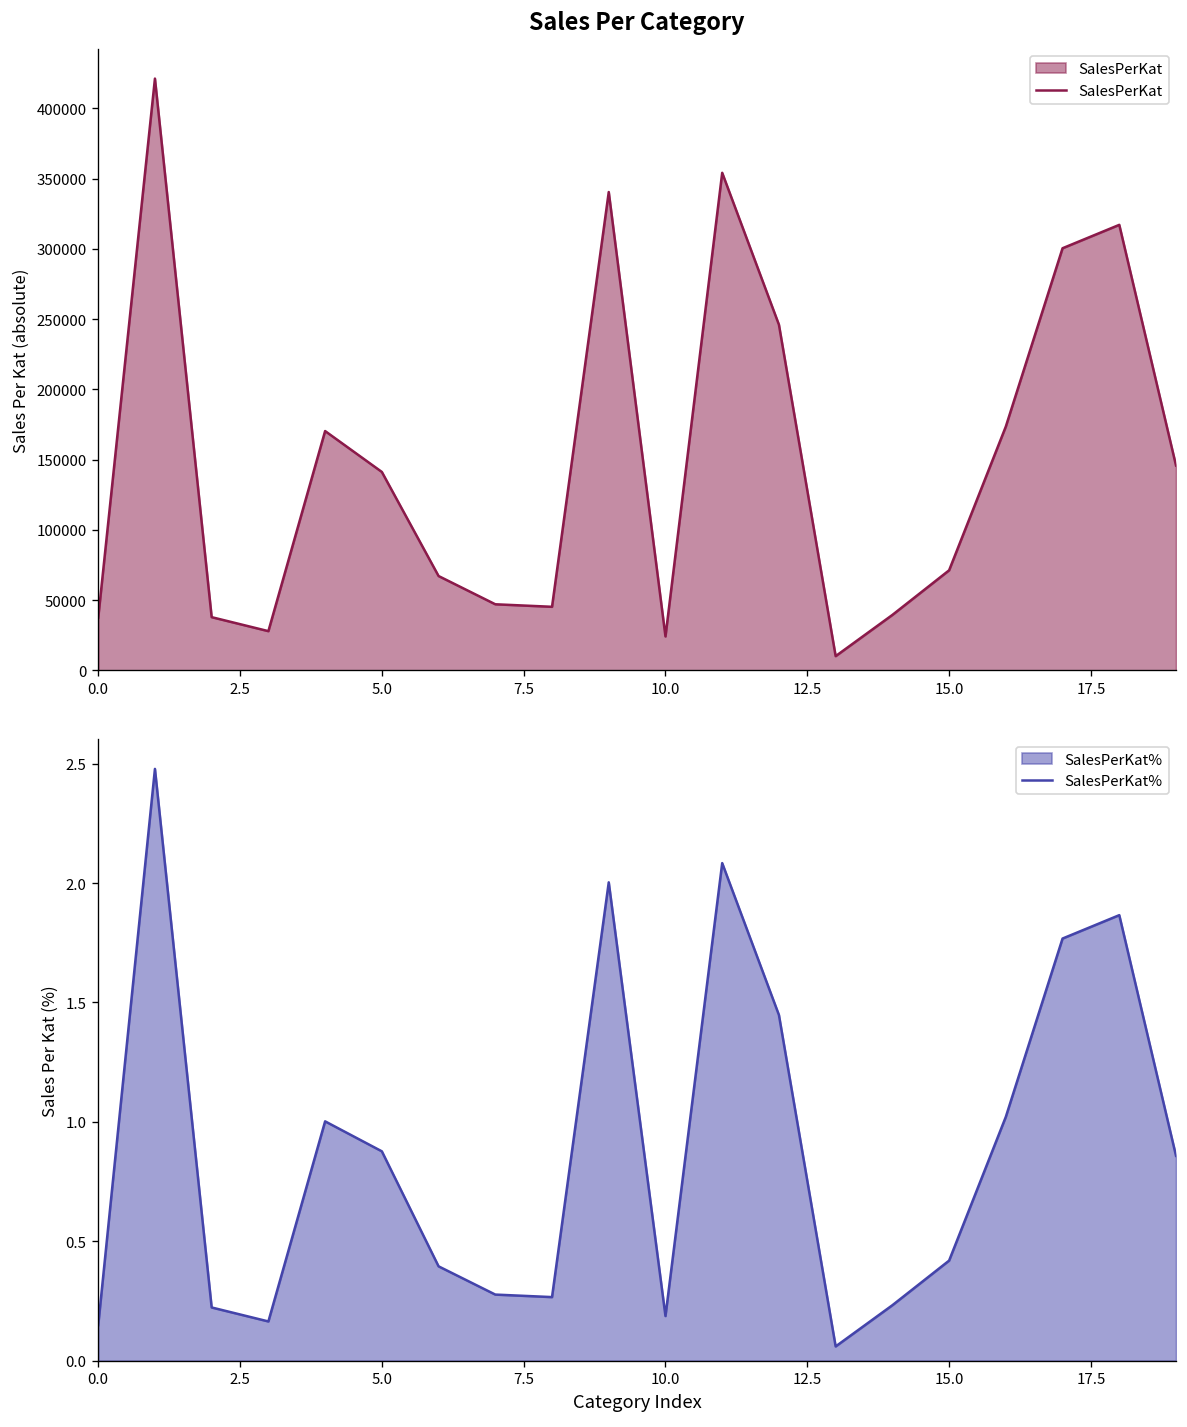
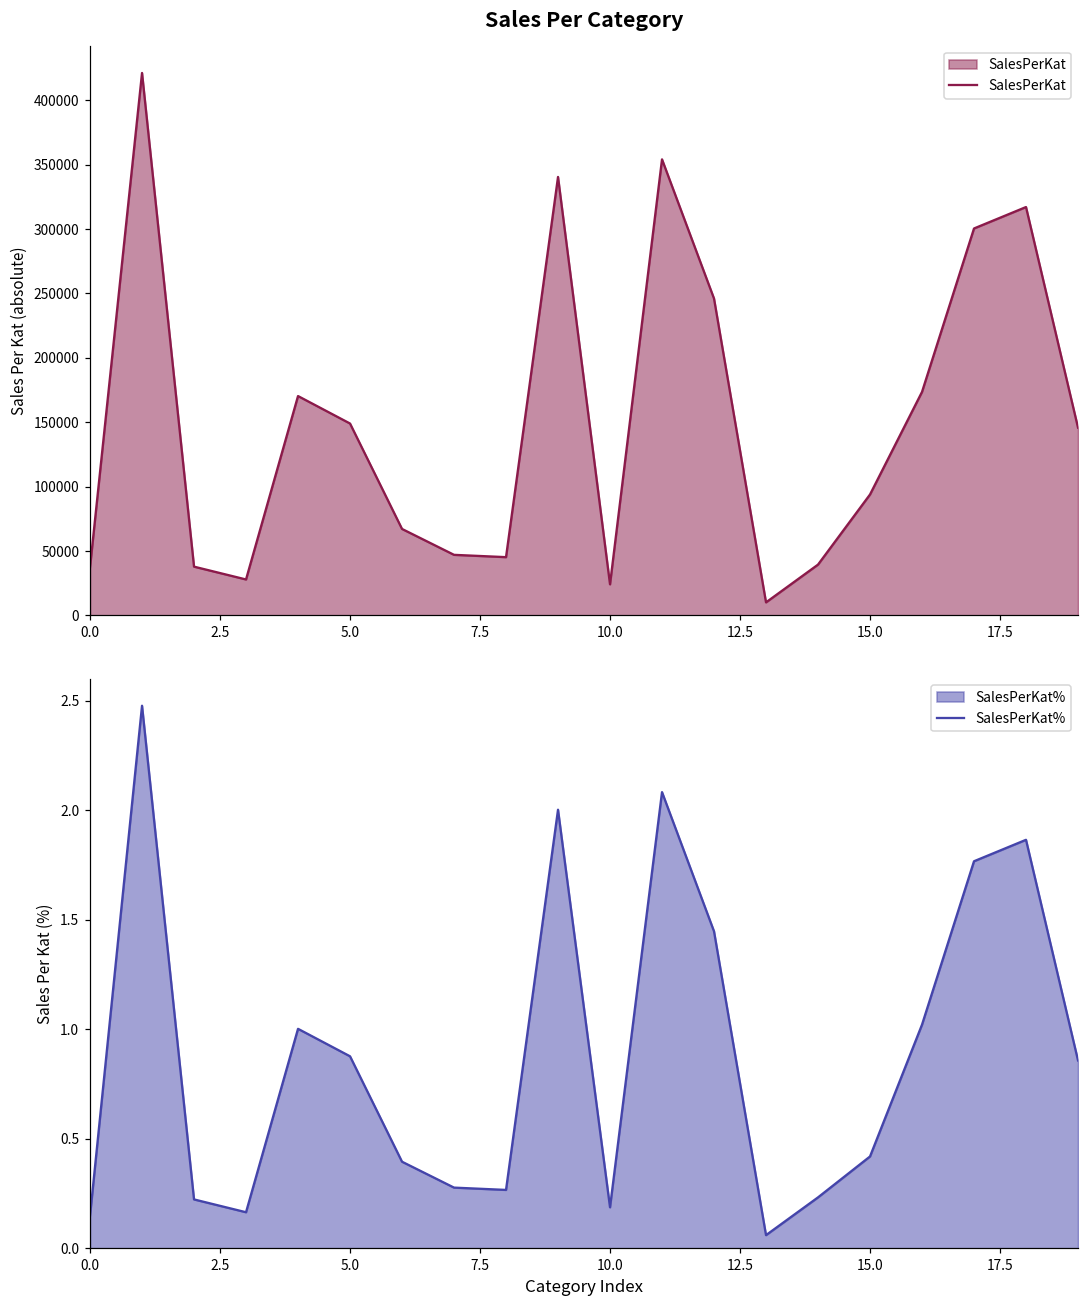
  {
    "Sales Per Category": {
      "0.0": 37000,
-     "5.0": 141000,
+     "5.0": 149000,
      "10.0": 24000,
-     "15.0": 71000
+     "15.0": 94000
    }
  }
